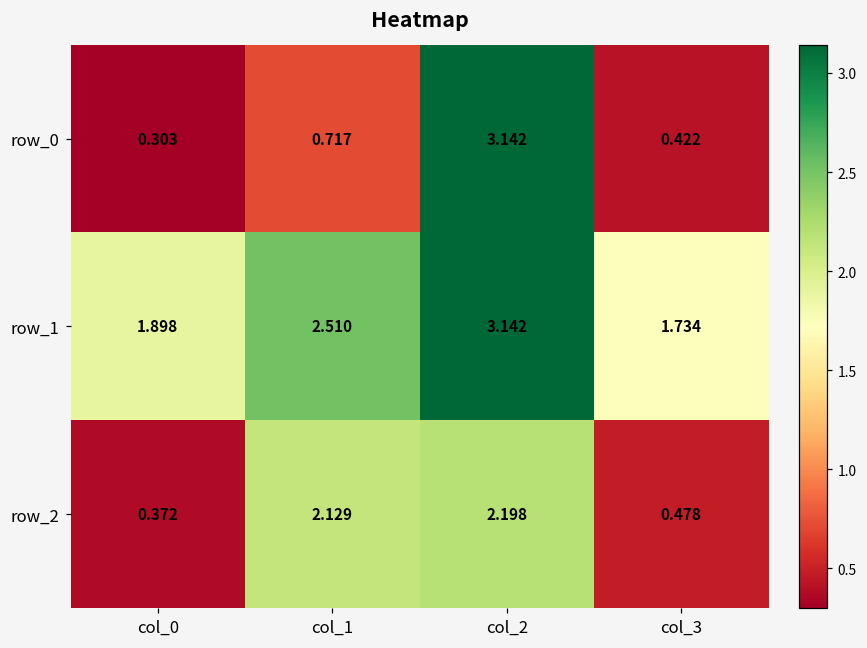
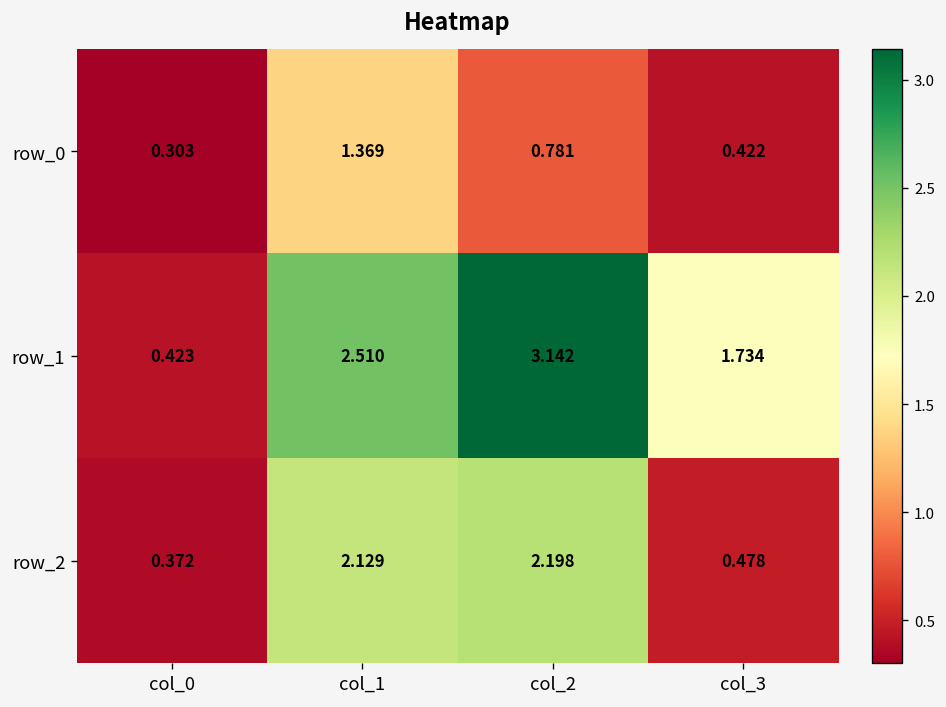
  {
    "row_0": {
      "col_0": 0.303,
-     "col_1": 0.717,
-     "col_2": 3.142,
+     "col_1": 1.369,
+     "col_2": 0.781,
      "col_3": 0.422
    },
    "row_1": {
-     "col_0": 1.898,
+     "col_0": 0.423,
      "col_1": 2.510,
      "col_2": 3.142,
      "col_3": 1.734
    },
    "row_2": {
      "col_0": 0.372,
      "col_1": 2.129,
      "col_2": 2.198,
      "col_3": 0.478
    }
  }
